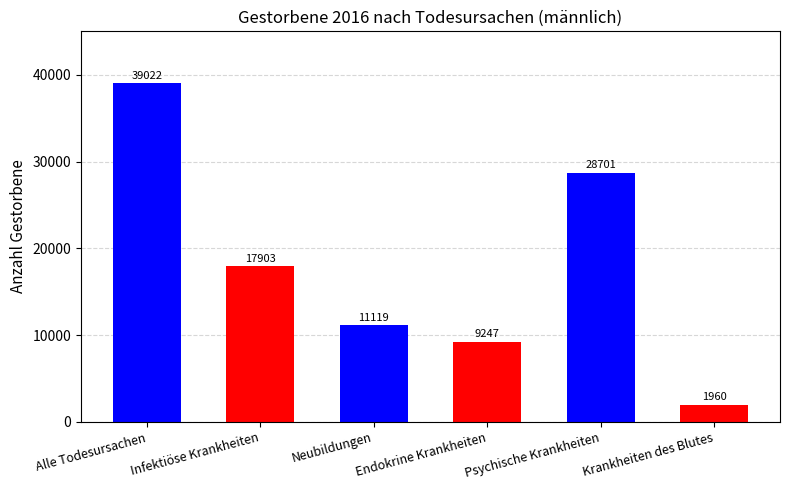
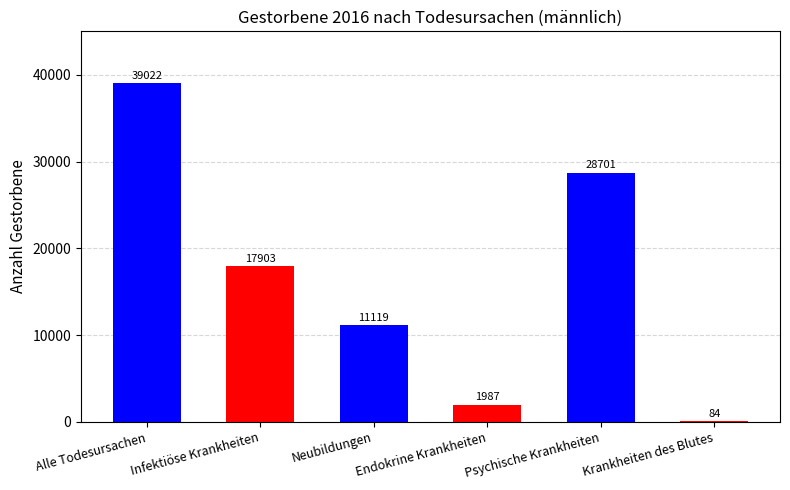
  {
    "Alle Todesursachen": 39022,
    "Infektiöse Krankheiten": 17903,
    "Neubildungen": 11119,
-   "Endokrine Krankheiten": 9247,
+   "Endokrine Krankheiten": 1987,
    "Psychische Krankheiten": 28701,
-   "Krankheiten des Blutes": 1960
+   "Krankheiten des Blutes": 84
  }
